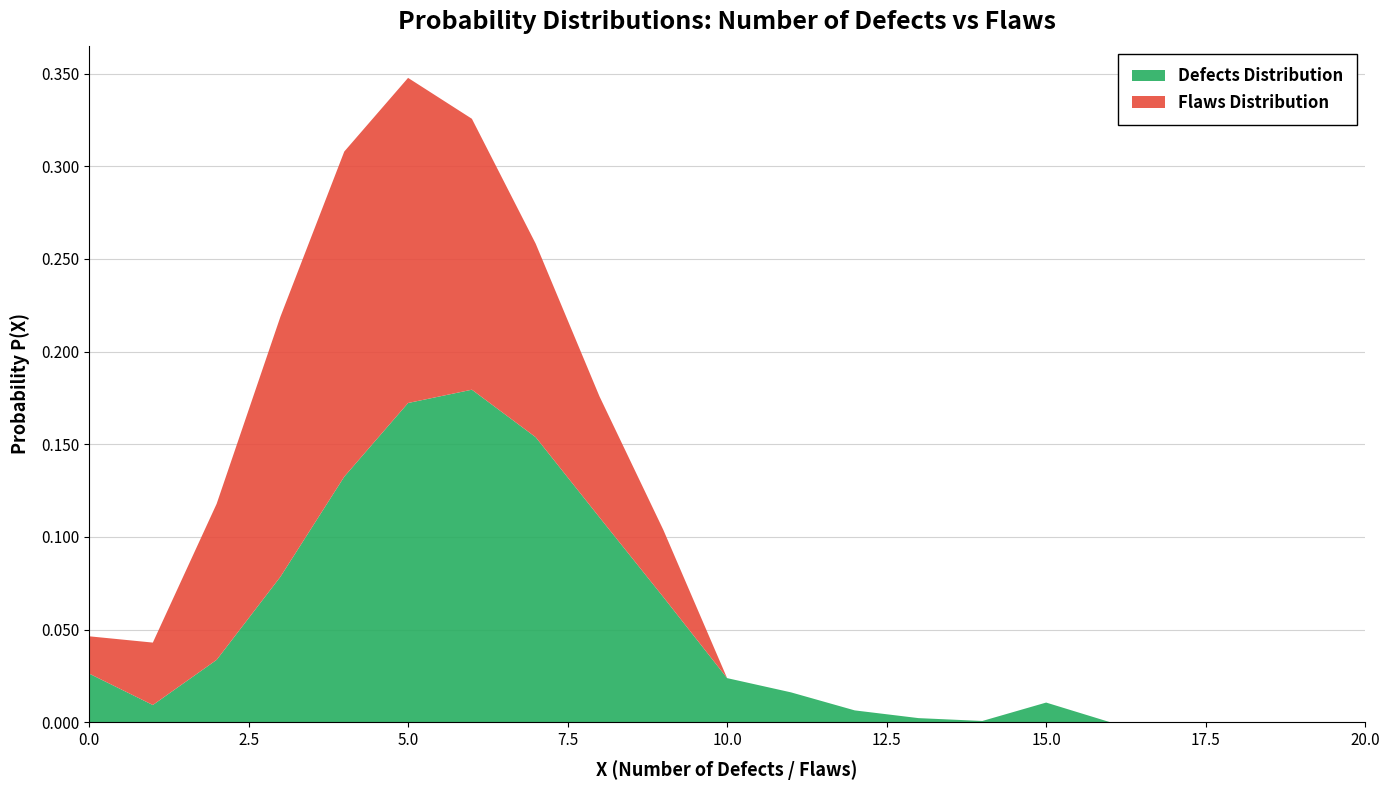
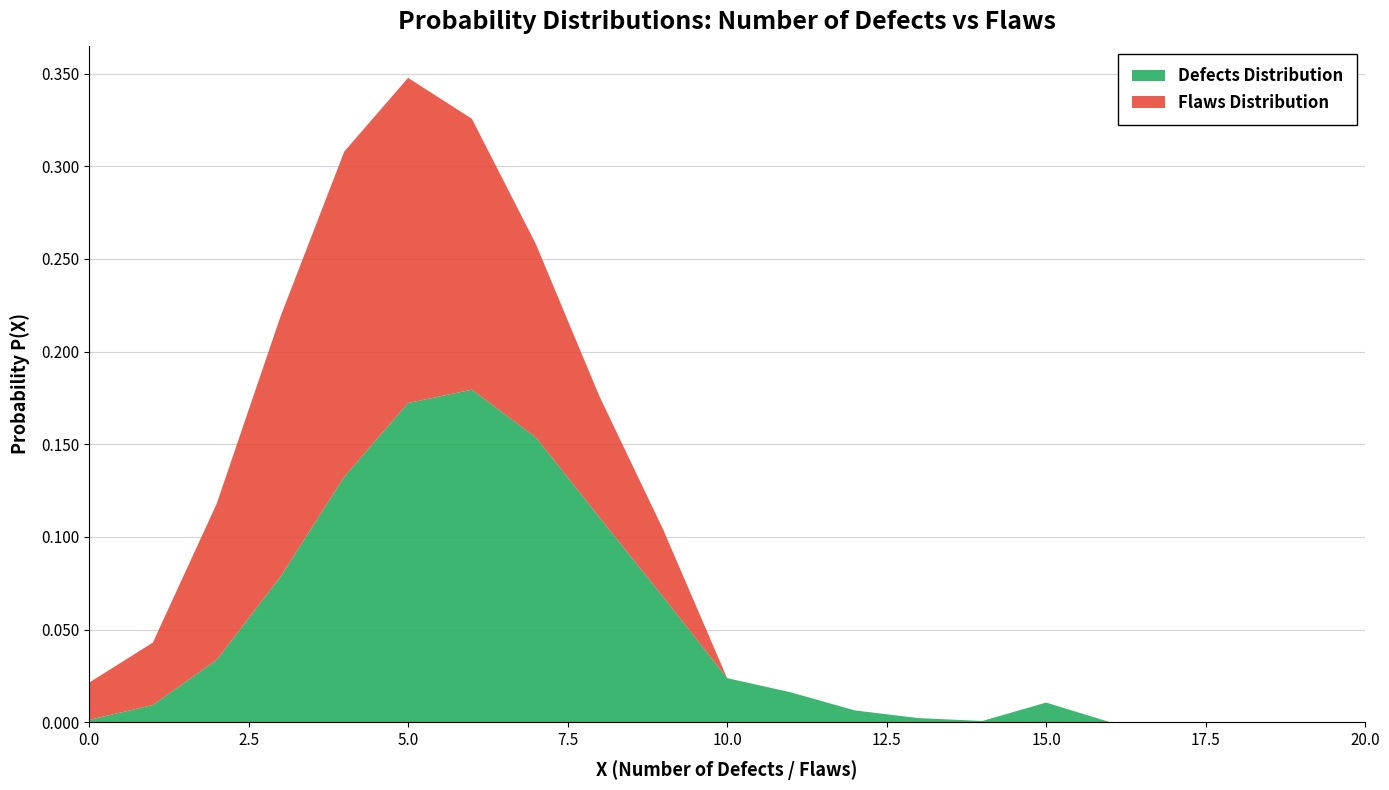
  {
    "Defects Distribution": {
-     "0.0": 0.026,
+     "0.0": 0.001,
      "5.0": 0.172
    },
    "Flaws Distribution": {
      "0.0": 0.020,
      "5.0": 0.175
    }
  }
